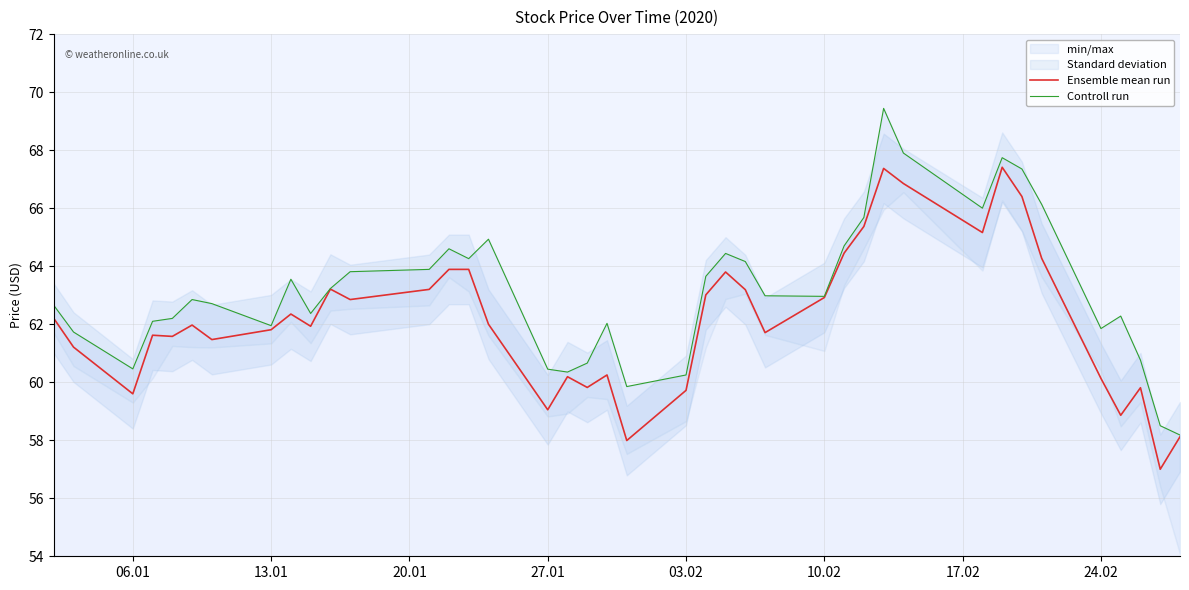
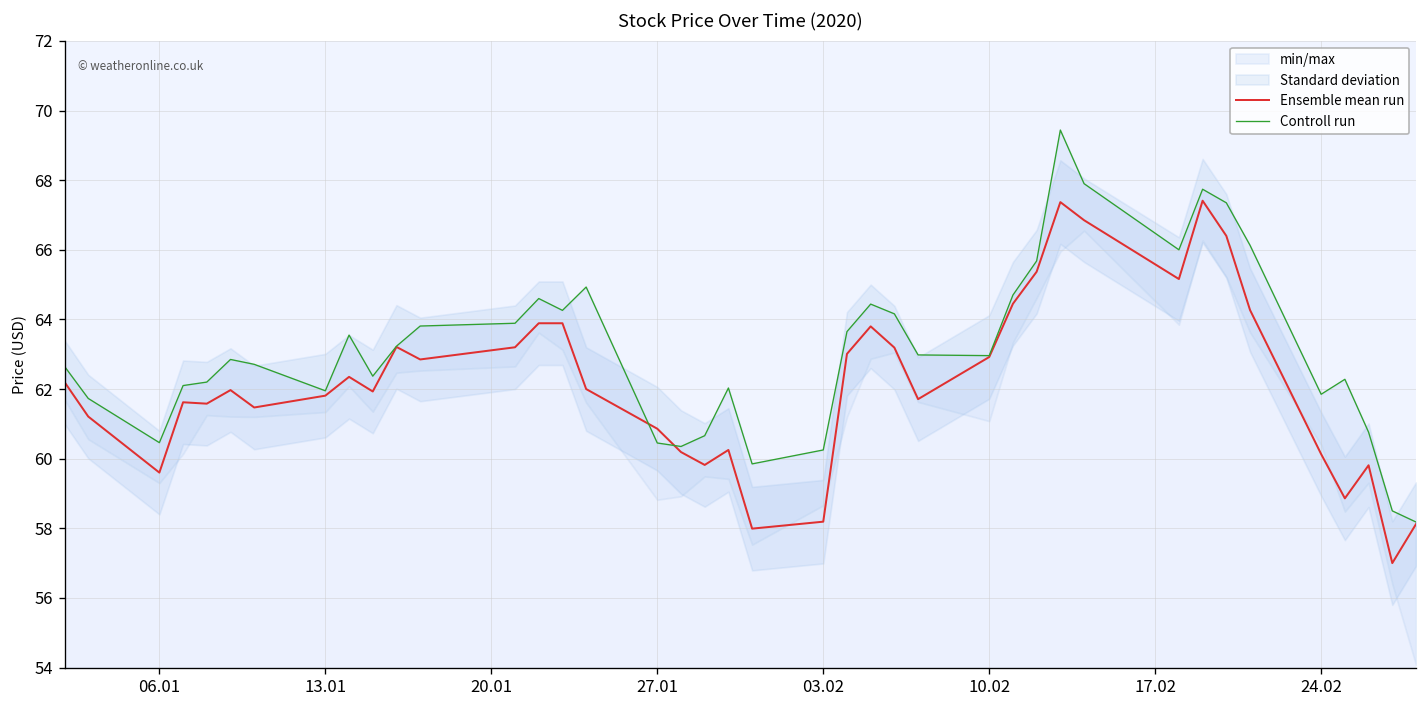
  {
    "Ensemble mean run": {
      "06.01": 59.6,
      "13.01": 61.8,
-     "27.01": 59.1,
-     "03.02": 59.7,
+     "27.01": 60.9,
+     "03.02": 58.2,
      "24.02": 60.1
    }
  }
